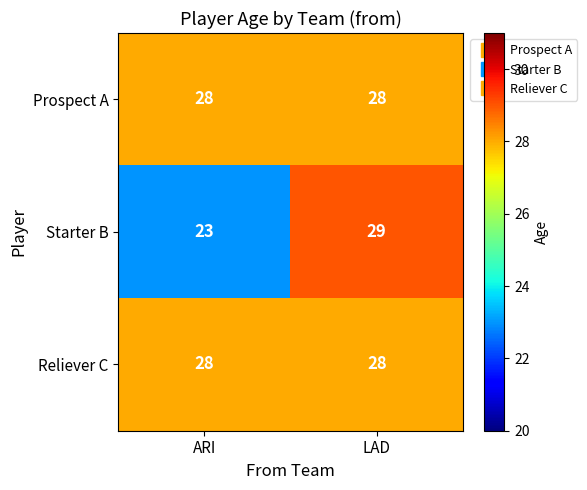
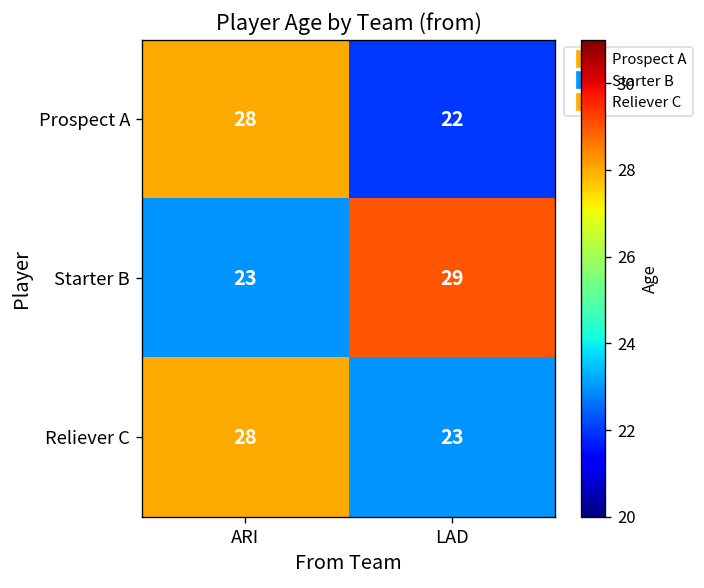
  {
    "Prospect A": {
      "ARI": 28,
-     "LAD": 28
+     "LAD": 22
    },
    "Starter B": {
      "ARI": 23,
      "LAD": 29
    },
    "Reliever C": {
      "ARI": 28,
-     "LAD": 28
+     "LAD": 23
    }
  }
